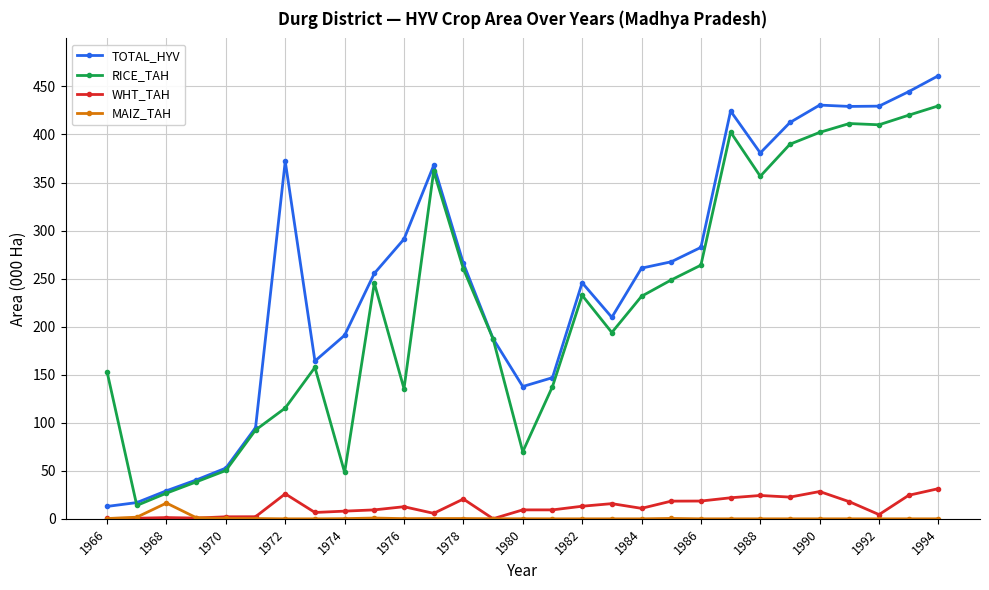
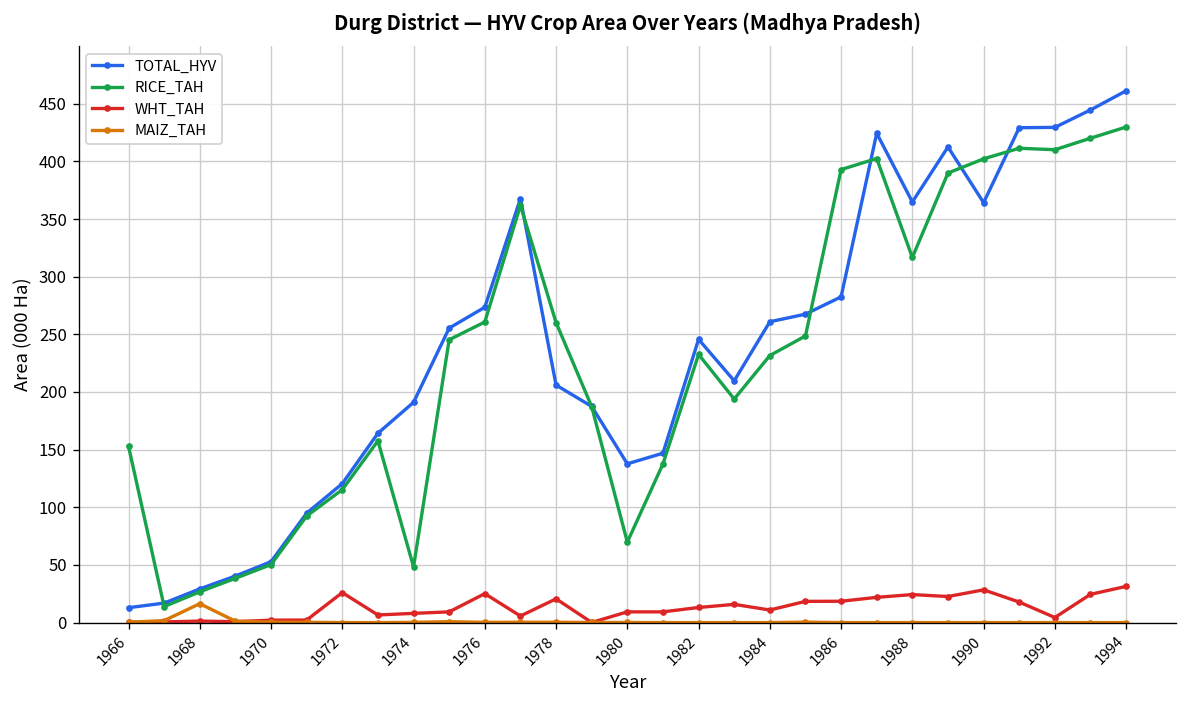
  {
    "TOTAL_HYV": {
      "1966": 10,
-     "1972": 370,
+     "1972": 120,
      "1974": 190,
-     "1976": 290,
-     "1978": 270,
+     "1976": 270,
+     "1978": 210,
      "1980": 140,
      "1982": 250,
      "1984": 260,
      "1986": 280,
-     "1988": 380,
-     "1990": 430,
+     "1988": 360,
+     "1990": 360,
      "1992": 430,
      "1994": 460
    },
    "RICE_TAH": {
      "1966": 150,
      "1972": 120,
      "1974": 50,
-     "1976": 140,
+     "1976": 260,
      "1978": 260,
      "1980": 70,
      "1982": 230,
      "1984": 230,
-     "1986": 260,
-     "1988": 360,
+     "1986": 390,
+     "1988": 320,
      "1990": 400,
      "1992": 410,
      "1994": 430
    },
    "WHT_TAH": {
      "1968": 0,
      "1972": 30,
      "1974": 10,
-     "1976": 10,
+     "1976": 30,
      "1978": 20,
      "1980": 10,
      "1982": 10,
      "1984": 10,
      "1986": 20,
      "1988": 20,
      "1990": 30,
      "1992": 0,
      "1994": 30
    },
    "MAIZ_TAH": {
      "1968": 20,
      "1972": 0,
      "1974": 0,
      "1976": 0,
      "1978": 0,
      "1980": 0,
      "1982": 0,
      "1984": 0,
      "1986": 0,
      "1988": 0,
      "1990": 0,
      "1992": 0,
      "1994": 0
    }
  }
